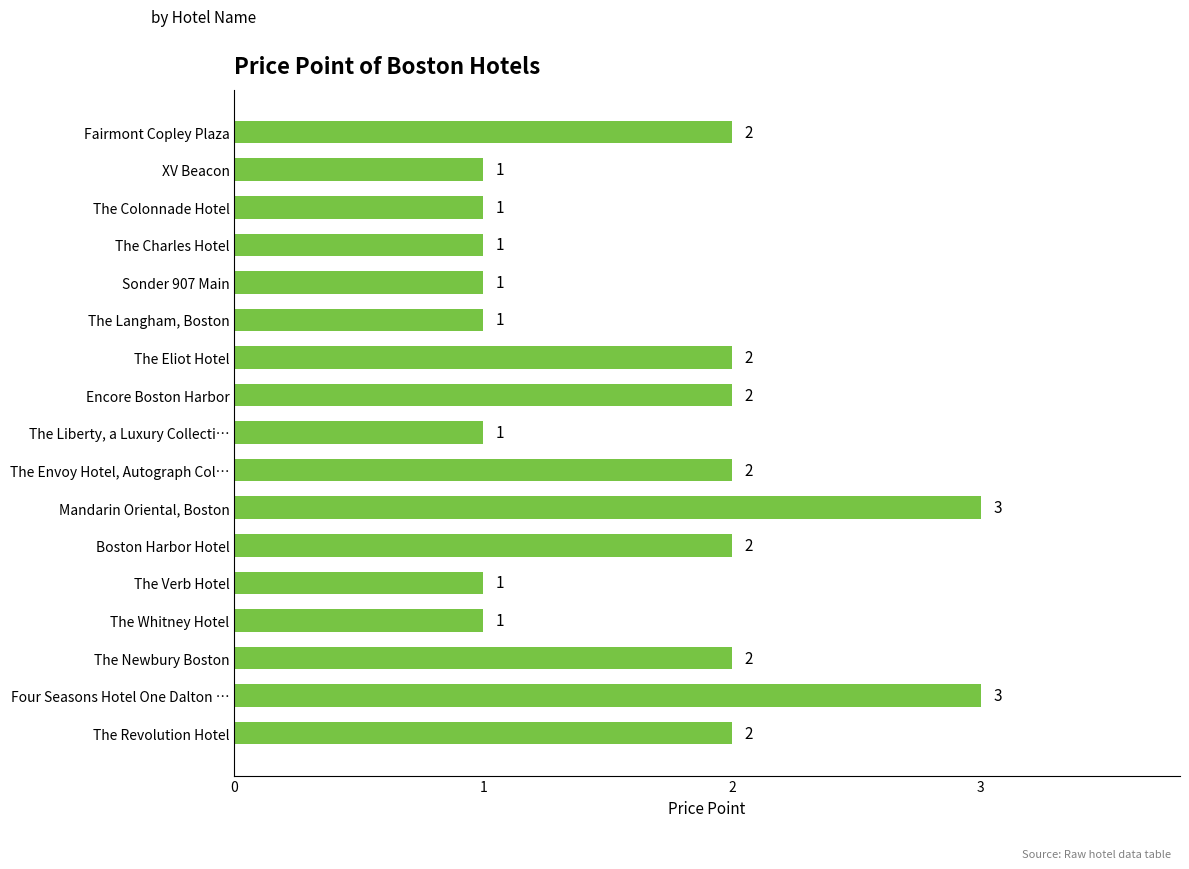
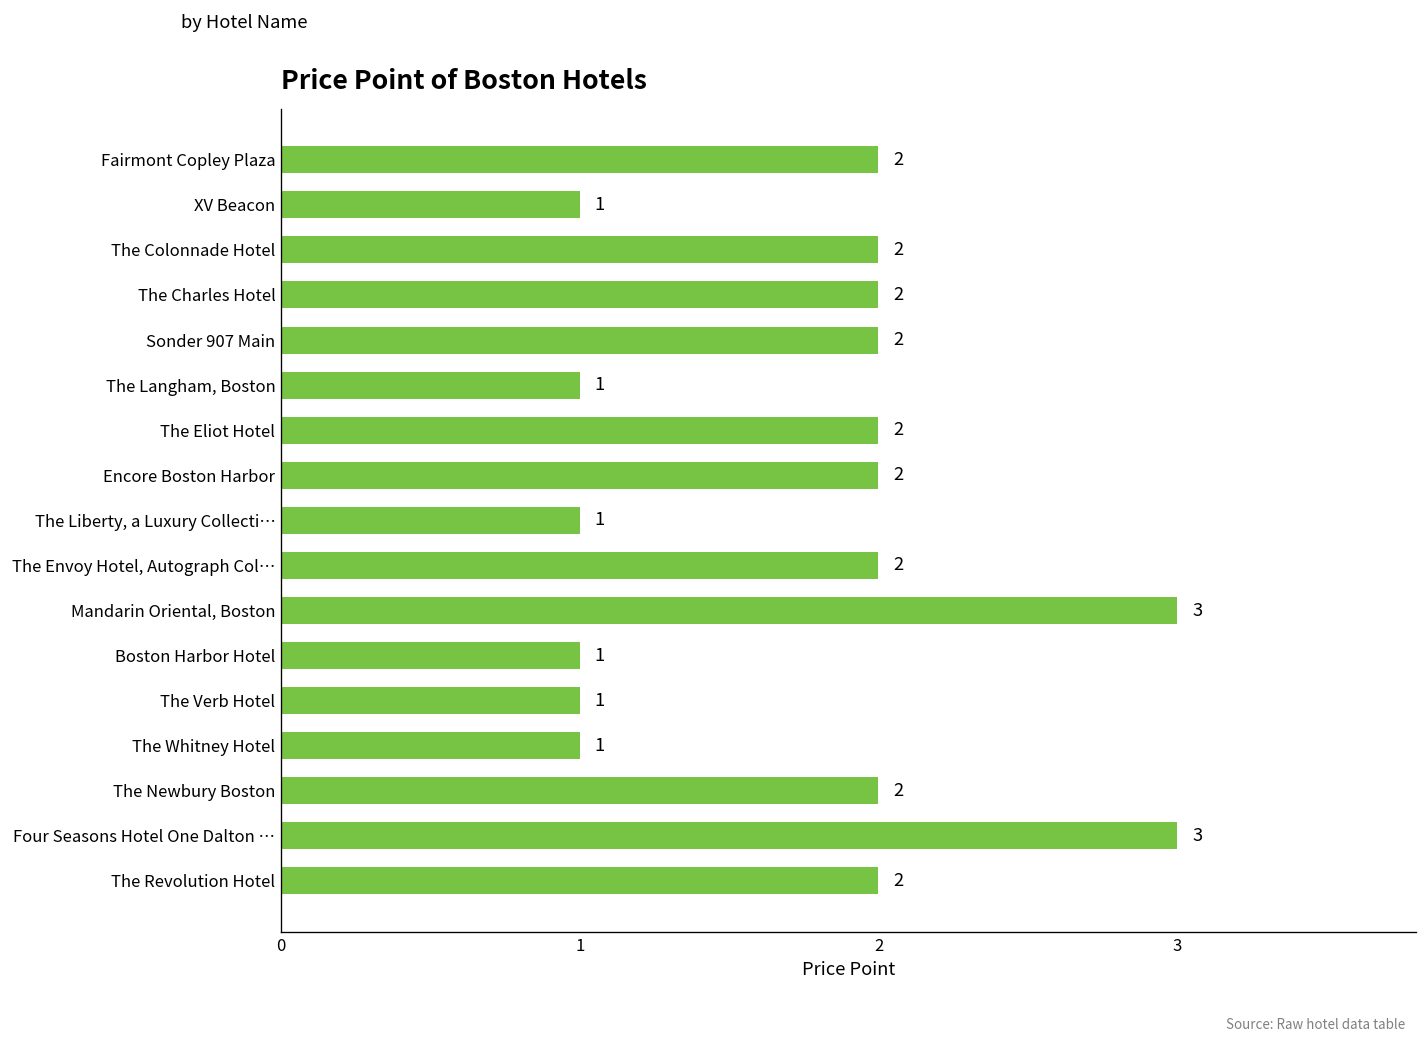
  {
    "Fairmont Copley Plaza": 2,
    "XV Beacon": 1,
-   "The Colonnade Hotel": 1,
-   "The Charles Hotel": 1,
-   "Sonder 907 Main": 1,
+   "The Colonnade Hotel": 2,
+   "The Charles Hotel": 2,
+   "Sonder 907 Main": 2,
    "The Langham, Boston": 1,
    "The Eliot Hotel": 2,
    "Encore Boston Harbor": 2,
    "The Liberty, a Luxury Collecti…": 1,
    "The Envoy Hotel, Autograph Col…": 2,
    "Mandarin Oriental, Boston": 3,
-   "Boston Harbor Hotel": 2,
+   "Boston Harbor Hotel": 1,
    "The Verb Hotel": 1,
    "The Whitney Hotel": 1,
    "The Newbury Boston": 2,
    "Four Seasons Hotel One Dalton …": 3,
    "The Revolution Hotel": 2
  }
